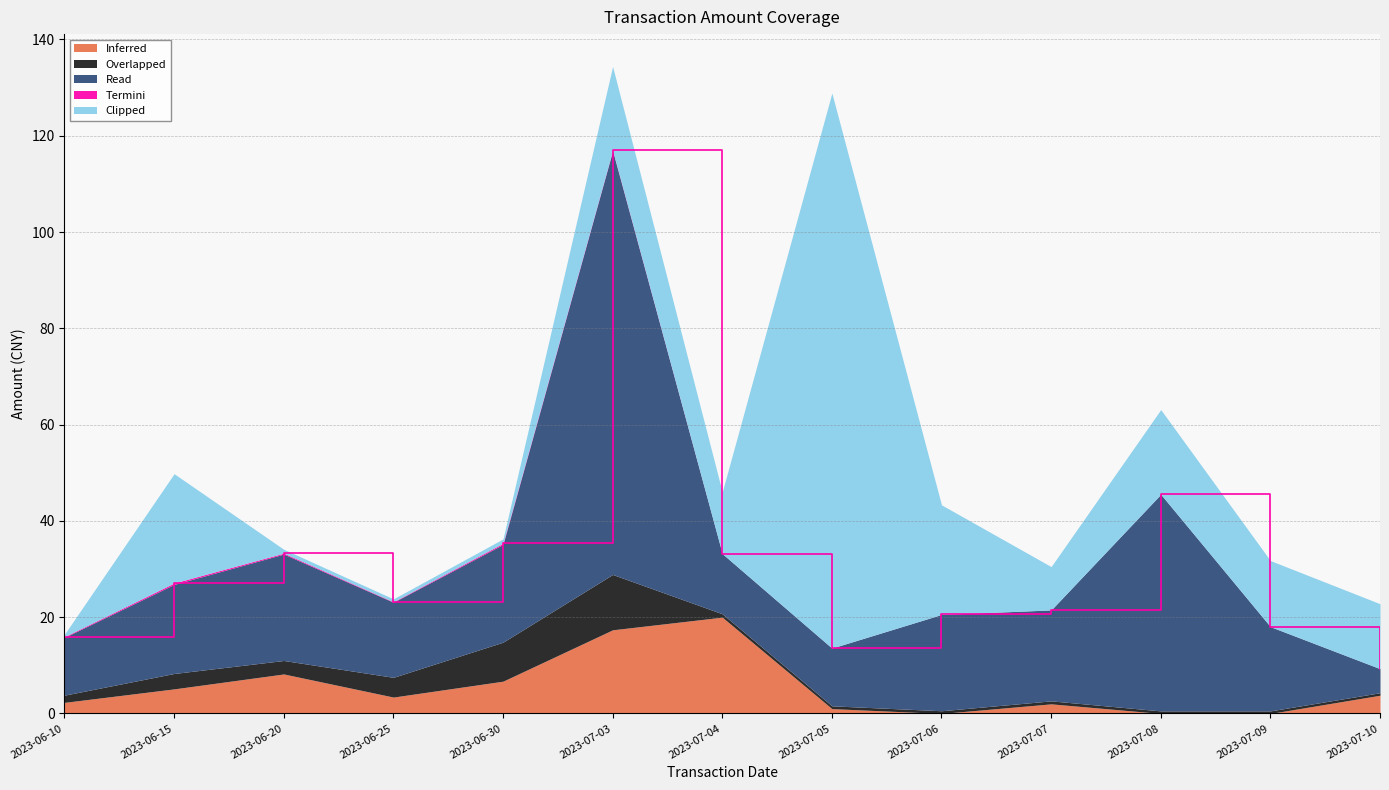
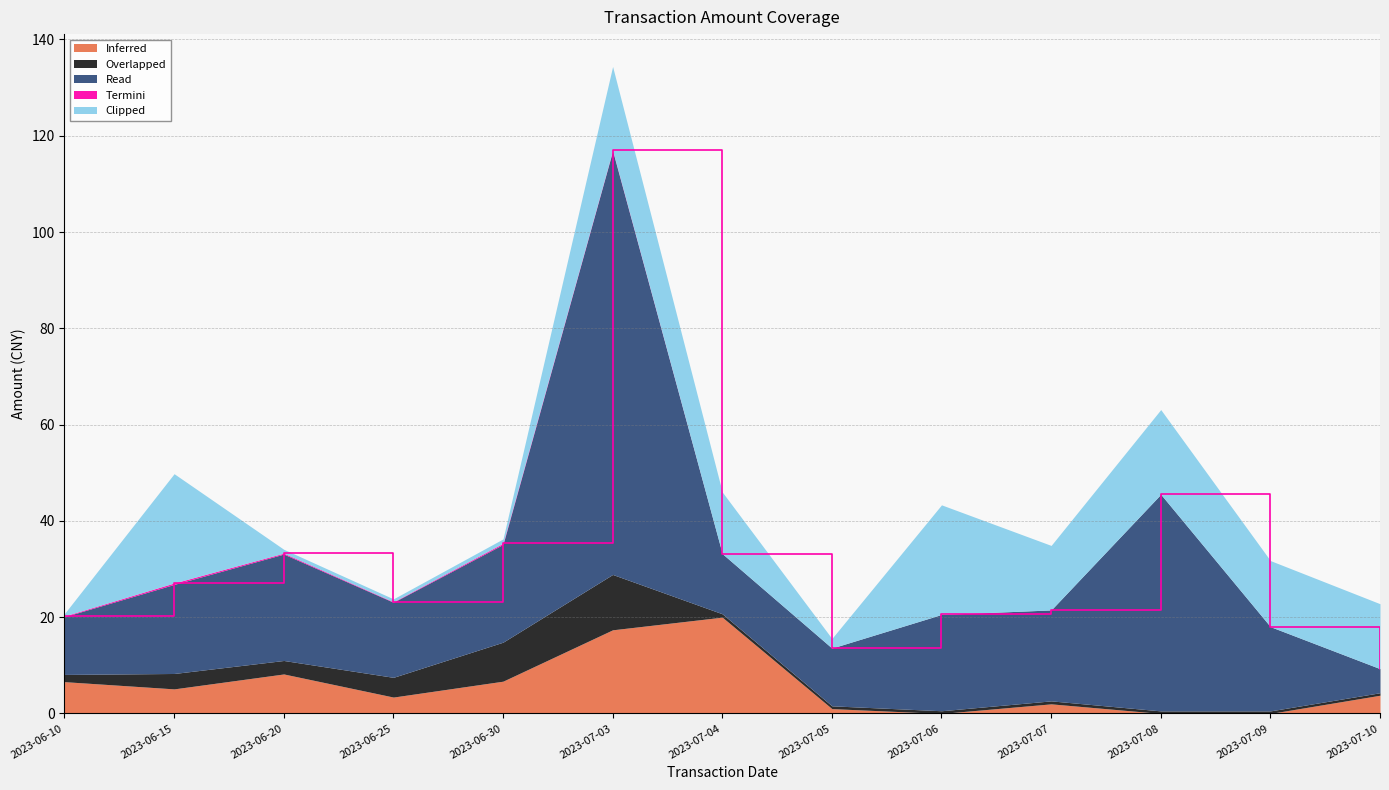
  {
    "Inferred": {
-     "2023-06-10": 2,
+     "2023-06-10": 7,
      "2023-06-15": 5,
      "2023-06-20": 8,
      "2023-06-25": 3,
      "2023-06-30": 7,
      "2023-07-03": 17,
      "2023-07-04": 20,
      "2023-07-05": 1,
      "2023-07-06": 0,
      "2023-07-07": 2
    },
    "Overlapped": {
      "2023-06-10": 2,
      "2023-06-15": 3,
      "2023-06-20": 3,
      "2023-06-25": 4,
      "2023-06-30": 8,
      "2023-07-03": 12,
      "2023-07-04": 1,
      "2023-07-05": 1,
      "2023-07-06": 1,
      "2023-07-07": 1
    },
    "Clipped": {
      "2023-06-15": 23,
      "2023-06-20": 1,
      "2023-06-25": 1,
      "2023-06-30": 1,
      "2023-07-03": 17,
      "2023-07-04": 13,
-     "2023-07-05": 115,
+     "2023-07-05": 2,
      "2023-07-06": 23,
-     "2023-07-07": 9,
+     "2023-07-07": 13,
      "2023-07-08": 18,
      "2023-07-09": 14,
      "2023-07-10": 13
    }
  }
